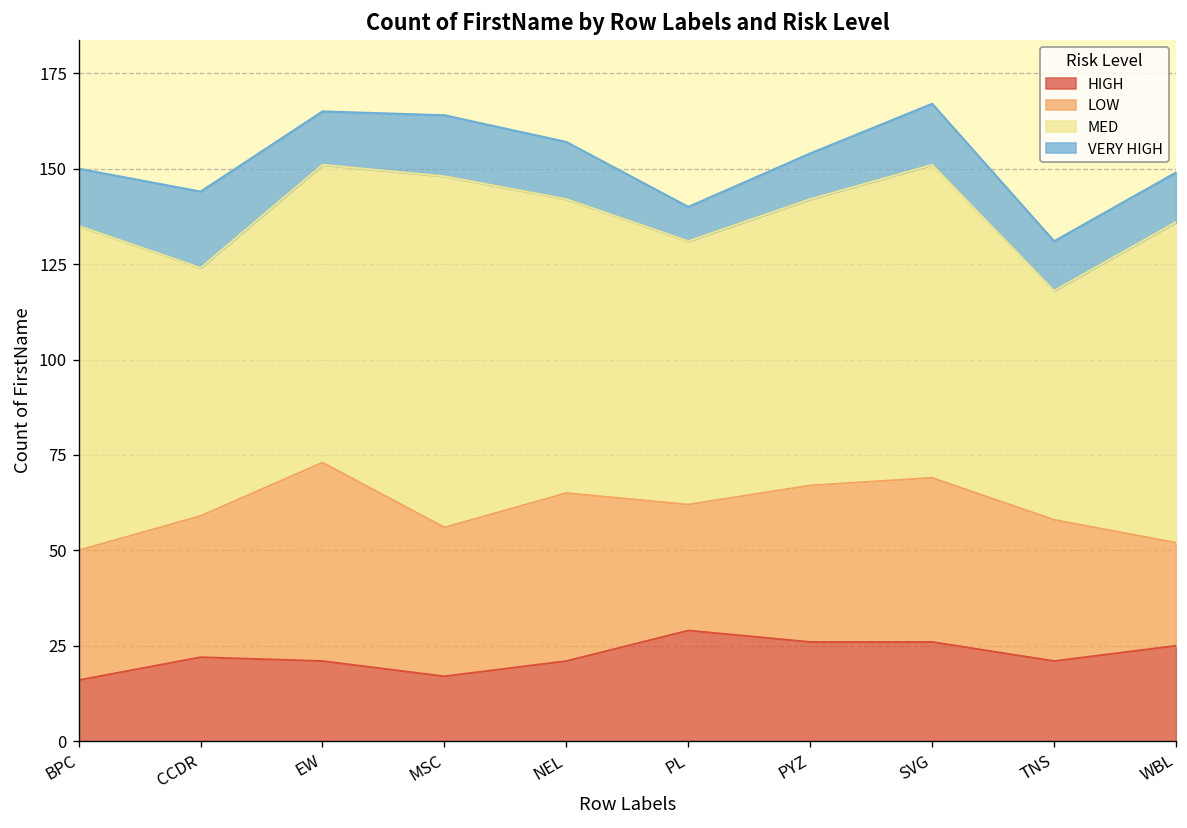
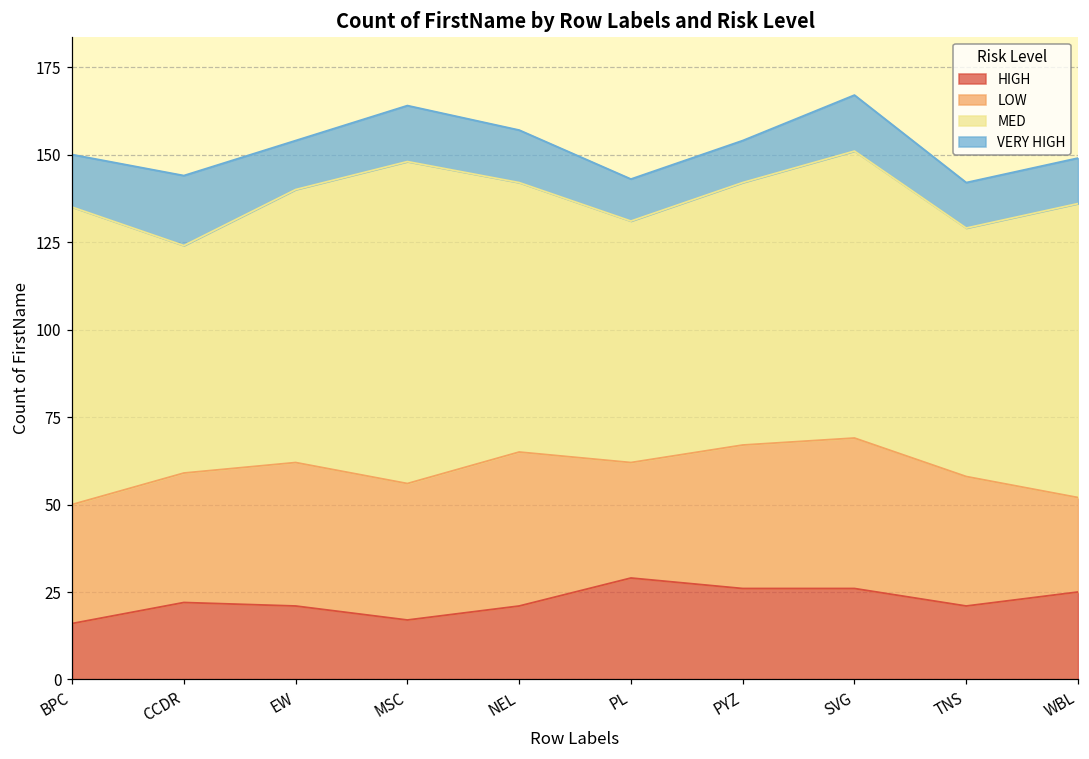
  {
    "HIGH": {
      "BPC": 16,
      "CCDR": 22,
      "EW": 21,
      "MSC": 17,
      "NEL": 21,
      "PL": 29,
      "PYZ": 26,
      "SVG": 26,
      "TNS": 21,
      "WBL": 25
    },
    "LOW": {
      "BPC": 34,
      "CCDR": 37,
-     "EW": 52,
+     "EW": 41,
      "MSC": 39,
      "NEL": 44,
      "PL": 33,
      "PYZ": 41,
      "SVG": 43,
      "TNS": 37,
      "WBL": 27
    },
    "MED": {
      "BPC": 85,
      "CCDR": 65,
      "EW": 78,
      "MSC": 92,
      "NEL": 77,
      "PL": 69,
      "PYZ": 75,
      "SVG": 82,
-     "TNS": 60,
+     "TNS": 71,
      "WBL": 84
    },
    "VERY HIGH": {
      "BPC": 15,
      "CCDR": 20,
      "EW": 14,
      "MSC": 16,
      "NEL": 15,
-     "PL": 9,
+     "PL": 12,
      "PYZ": 12,
      "SVG": 16,
      "TNS": 13,
      "WBL": 13
    }
  }
